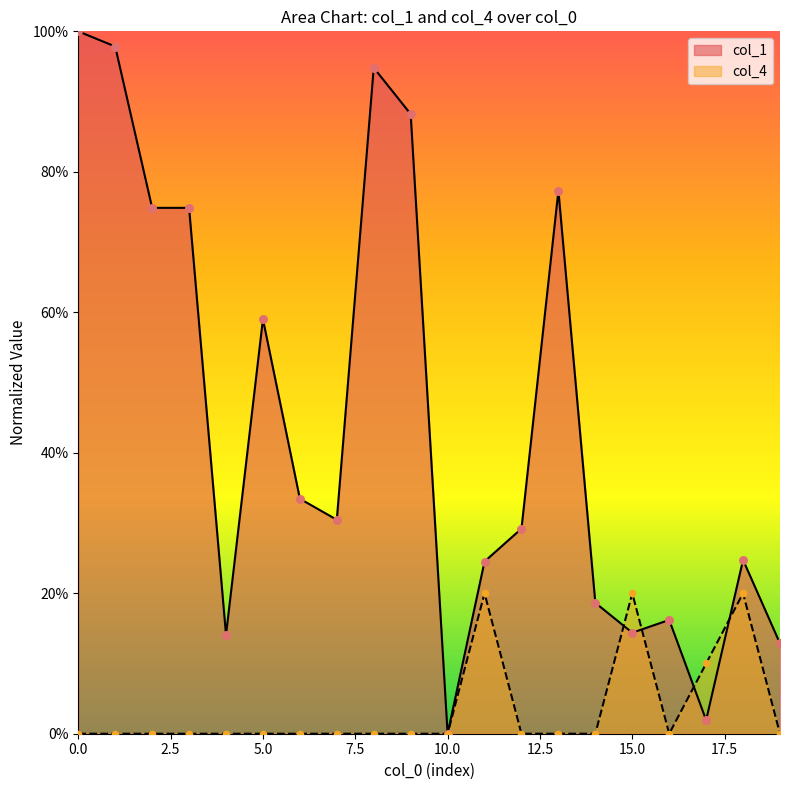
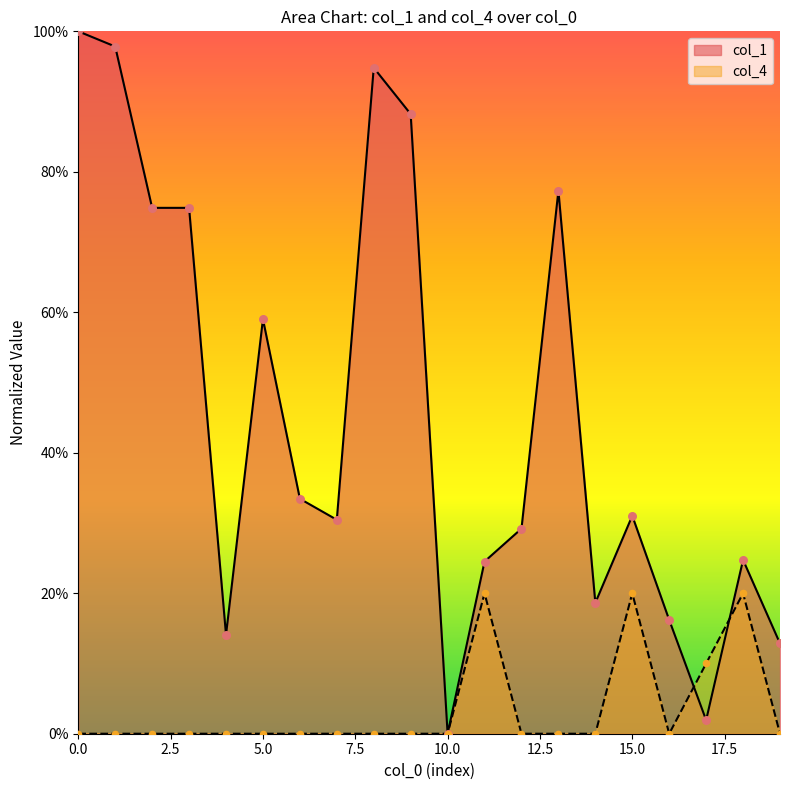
  {
    "col_1": {
      "0.0": "100%",
      "5.0": "59%",
-     "15.0": "14%"
+     "15.0": "31%"
    },
    "col_4": {
      "0.0": "0%",
      "5.0": "0%",
      "15.0": "20%"
    }
  }
